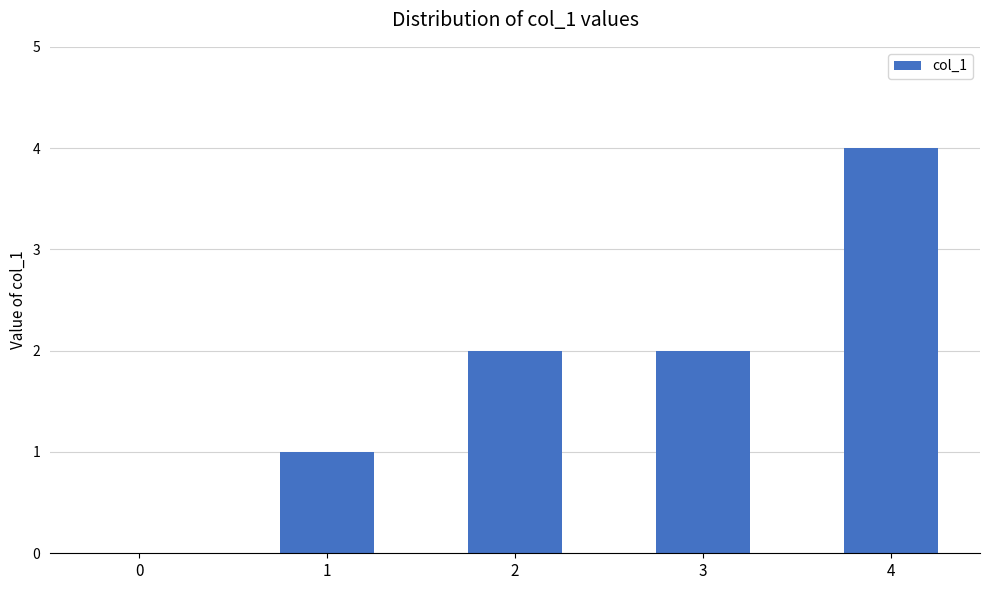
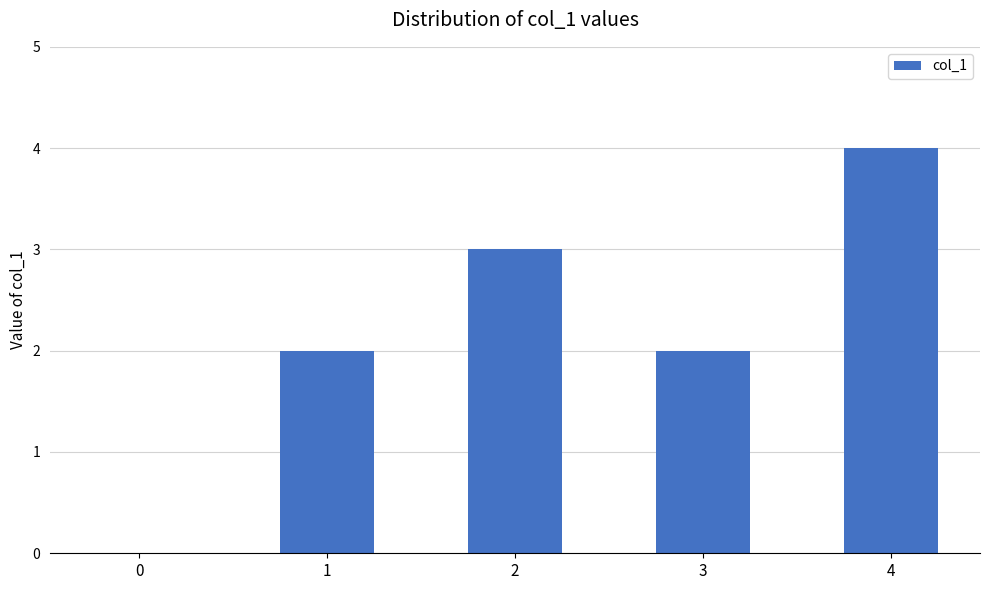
  {
    "0": 0,
-   "1": 1,
-   "2": 2,
+   "1": 2,
+   "2": 3,
    "3": 2,
    "4": 4
  }
